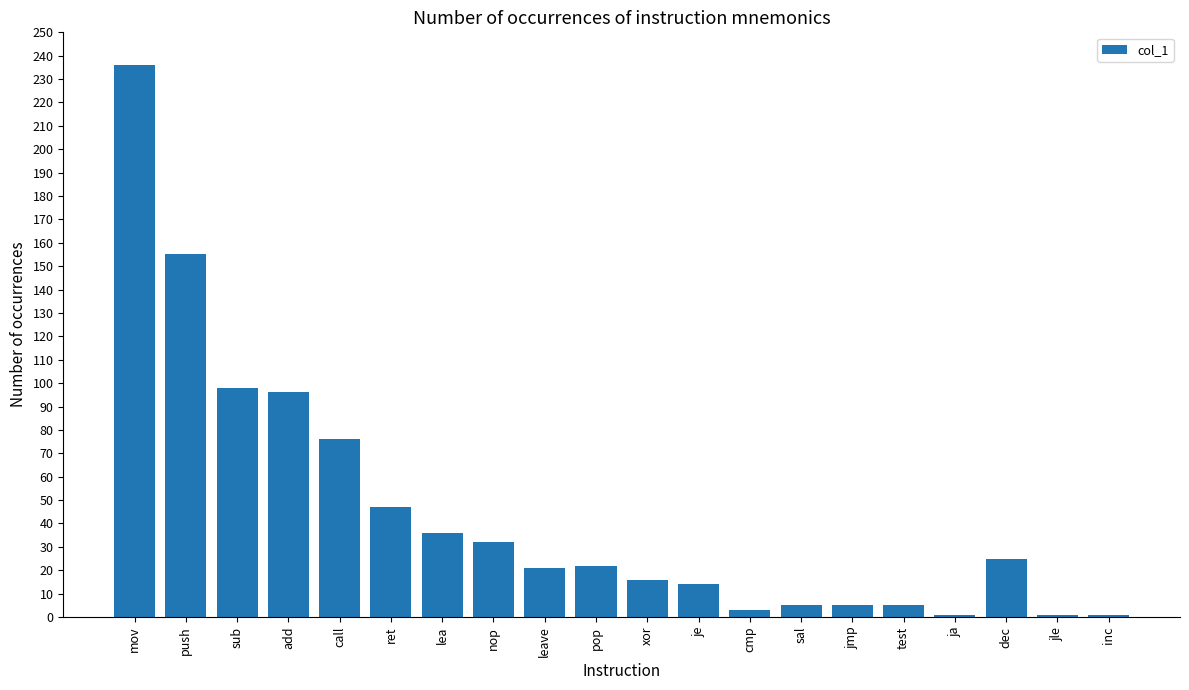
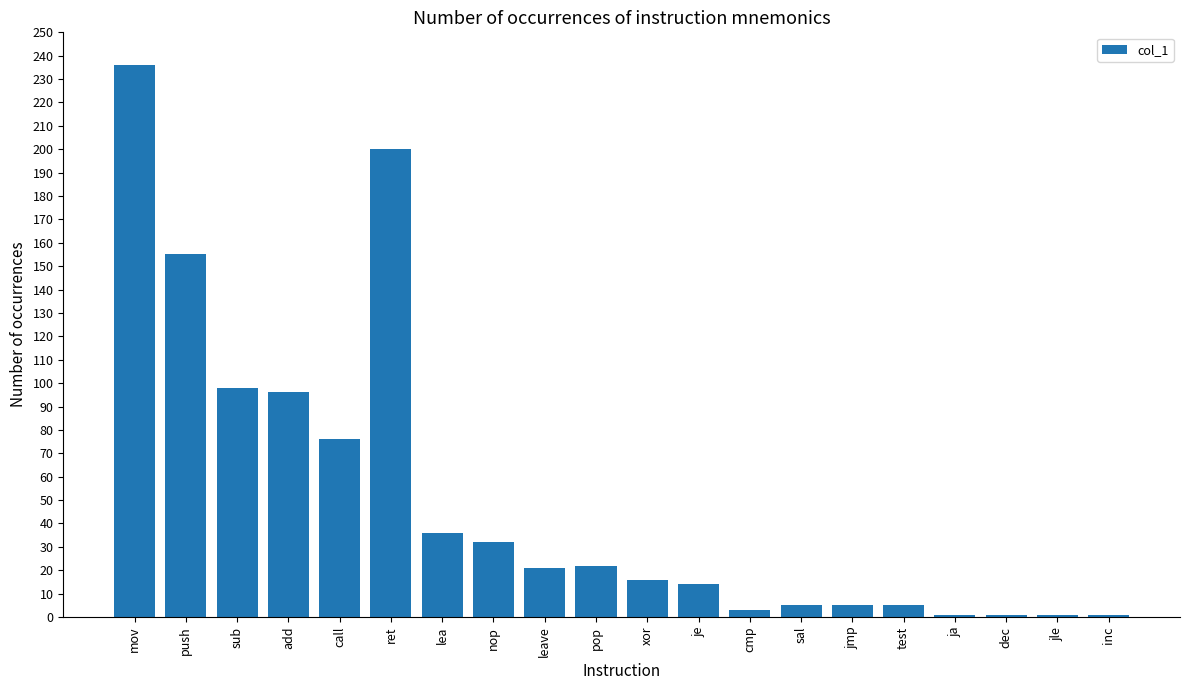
  {
    "mov": 236,
    "push": 155,
    "sub": 98,
    "add": 96,
    "call": 76,
-   "ret": 47,
+   "ret": 200,
    "lea": 36,
    "nop": 32,
    "leave": 21,
    "pop": 22,
    "xor": 16,
    "je": 14,
    "cmp": 3,
    "sal": 5,
    "jmp": 5,
    "test": 5,
-   "dec": 25
+   "dec": 1
  }
